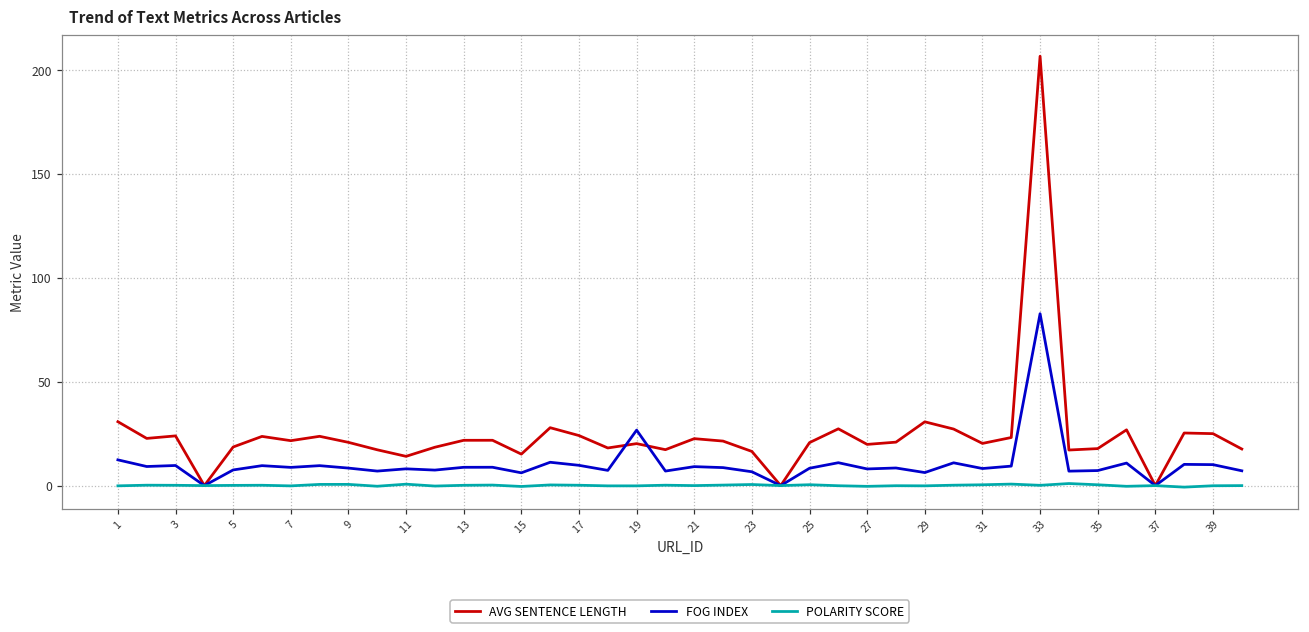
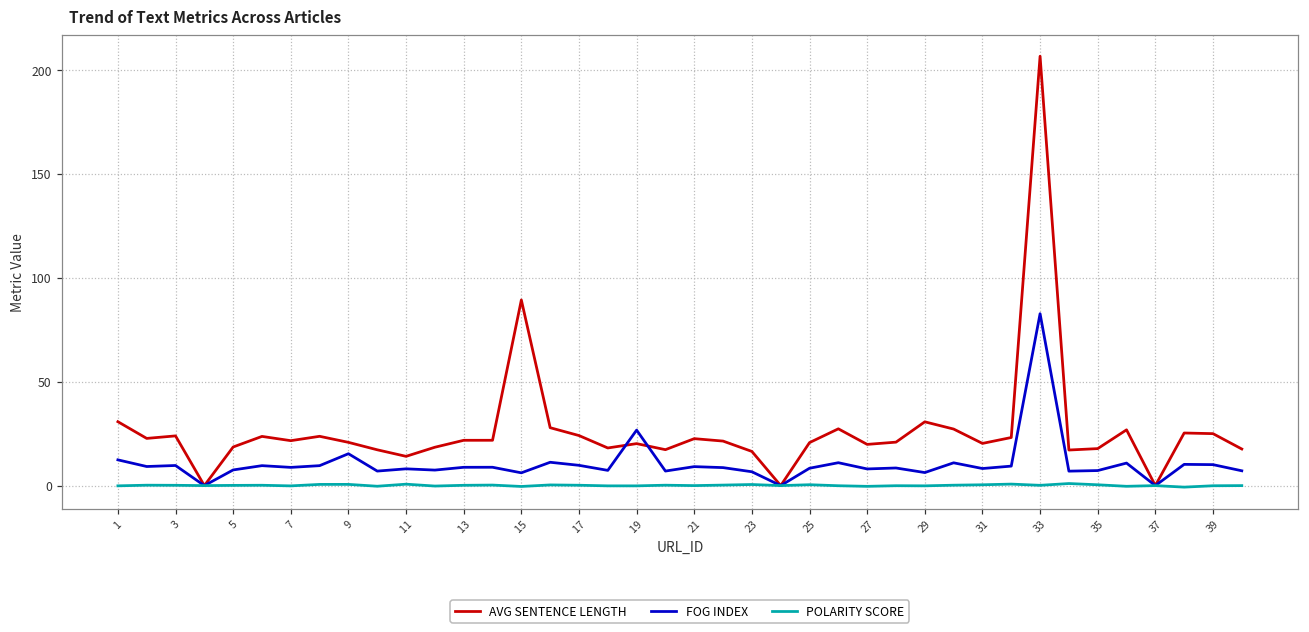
  {
    "AVG SENTENCE LENGTH": {
      "1": 31,
      "3": 24,
      "5": 19,
      "7": 22,
      "9": 21,
      "11": 14,
      "13": 22,
-     "15": 15,
+     "15": 89,
      "17": 24,
      "19": 20,
      "21": 23,
      "23": 16,
      "25": 21,
      "27": 20,
      "29": 31,
      "31": 20,
      "33": 207,
      "35": 18,
      "39": 25
    },
    "FOG INDEX": {
      "1": 12,
      "3": 10,
      "5": 8,
      "7": 9,
-     "9": 8,
+     "9": 15,
      "11": 8,
      "13": 9,
      "15": 6,
      "17": 10,
      "19": 27,
      "21": 9,
      "23": 7,
      "25": 8,
      "27": 8,
      "29": 6,
      "31": 8,
      "33": 83,
      "35": 7,
      "39": 10
    },
    "POLARITY SCORE": {
      "1": 0,
      "3": 0,
      "5": 0,
      "7": 0,
      "9": 1,
      "11": 1,
      "13": 0,
      "15": 0,
      "17": 0,
      "19": 0,
      "21": 0,
      "23": 1,
      "25": 0,
      "27": 0,
      "29": 0,
      "31": 0,
      "33": 0,
      "35": 0,
      "39": 0
    }
  }
